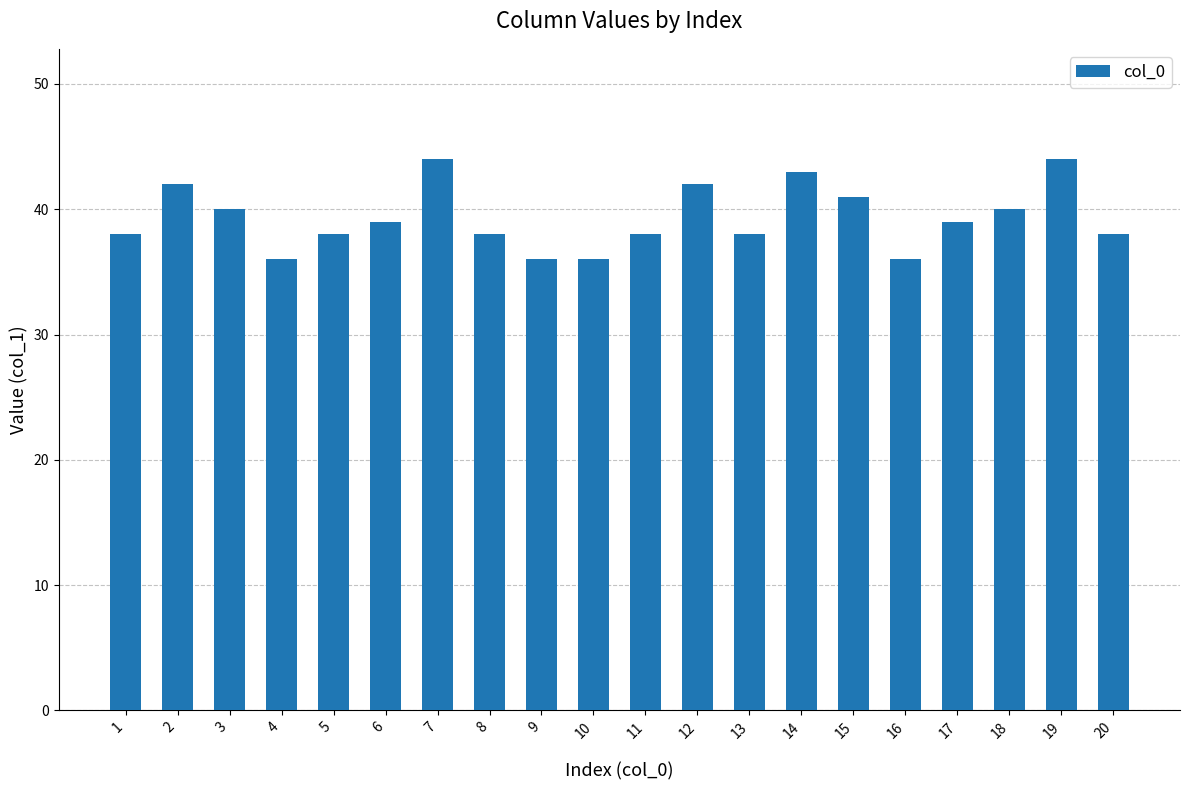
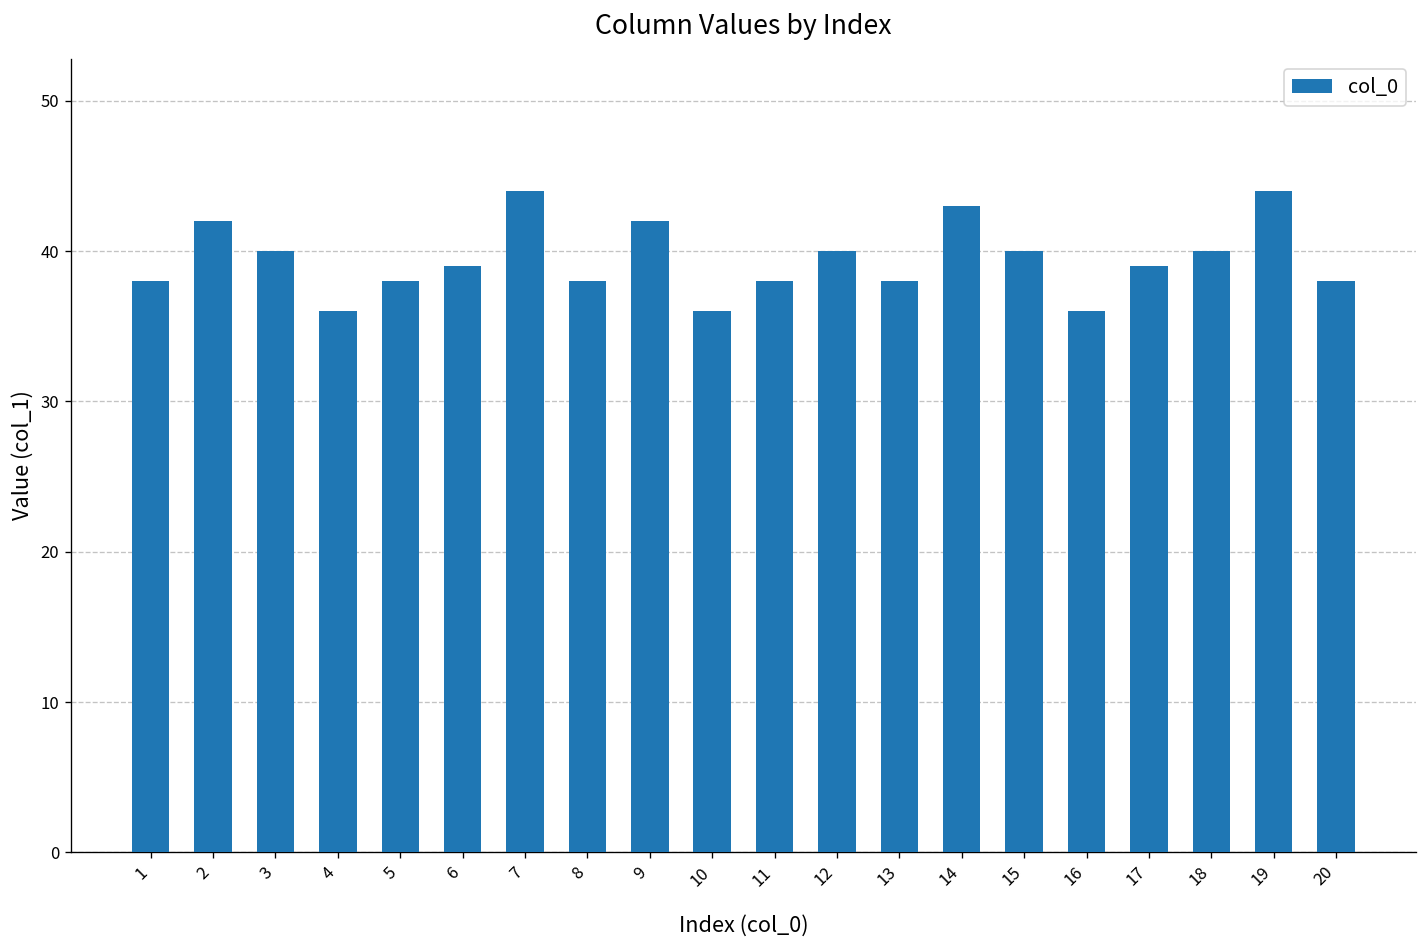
  {
    "1": 38,
    "2": 42,
    "3": 40,
    "4": 36,
    "5": 38,
    "6": 39,
    "7": 44,
    "8": 38,
-   "9": 36,
+   "9": 42,
    "10": 36,
    "11": 38,
-   "12": 42,
+   "12": 40,
    "13": 38,
    "14": 43,
-   "15": 41,
+   "15": 40,
    "16": 36,
    "17": 39,
    "18": 40,
    "19": 44,
    "20": 38
  }
